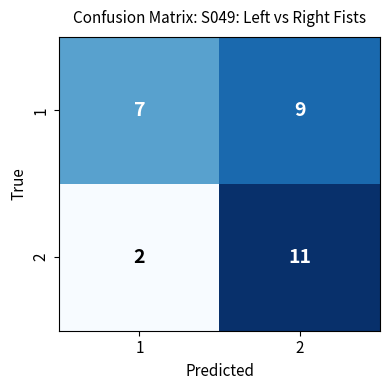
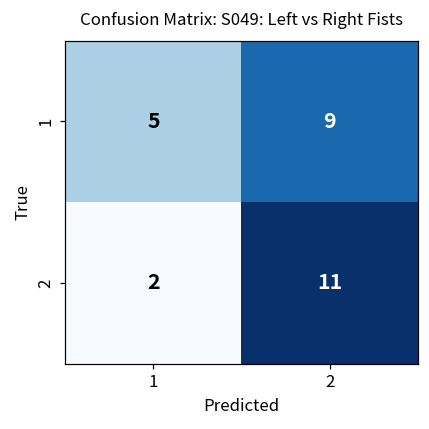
  {
    "1": {
-     "1": 7,
+     "1": 5,
      "2": 9
    },
    "2": {
      "1": 2,
      "2": 11
    }
  }
